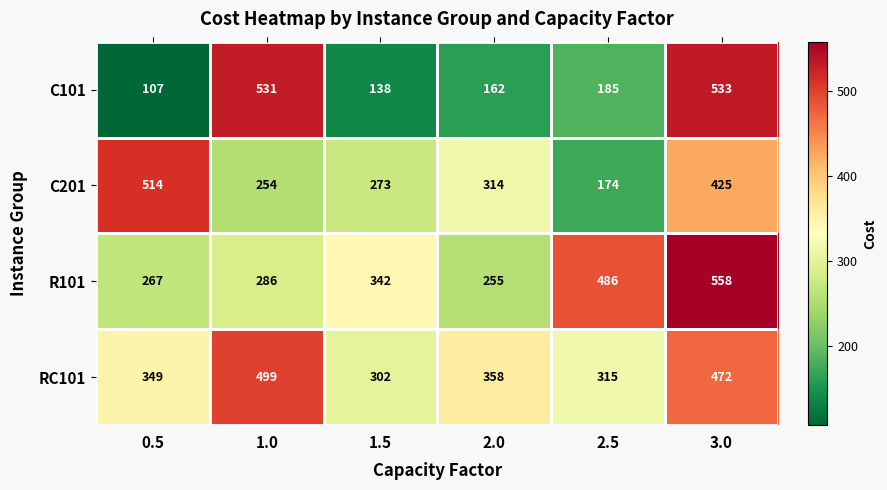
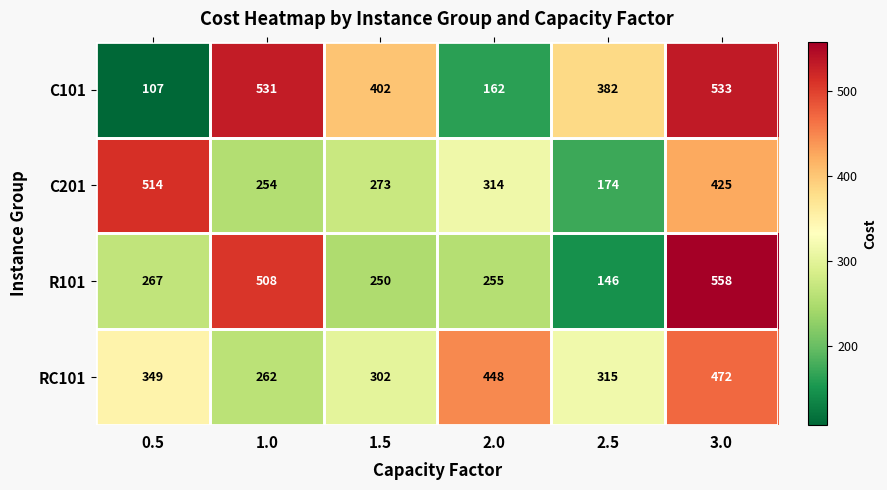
  {
    "C101": {
      "0.5": 107,
      "1.0": 531,
-     "1.5": 138,
+     "1.5": 402,
      "2.0": 162,
-     "2.5": 185,
+     "2.5": 382,
      "3.0": 533
    },
    "C201": {
      "0.5": 514,
      "1.0": 254,
      "1.5": 273,
      "2.0": 314,
      "2.5": 174,
      "3.0": 425
    },
    "R101": {
      "0.5": 267,
-     "1.0": 286,
-     "1.5": 342,
+     "1.0": 508,
+     "1.5": 250,
      "2.0": 255,
-     "2.5": 486,
+     "2.5": 146,
      "3.0": 558
    },
    "RC101": {
      "0.5": 349,
-     "1.0": 499,
+     "1.0": 262,
      "1.5": 302,
-     "2.0": 358,
+     "2.0": 448,
      "2.5": 315,
      "3.0": 472
    }
  }
